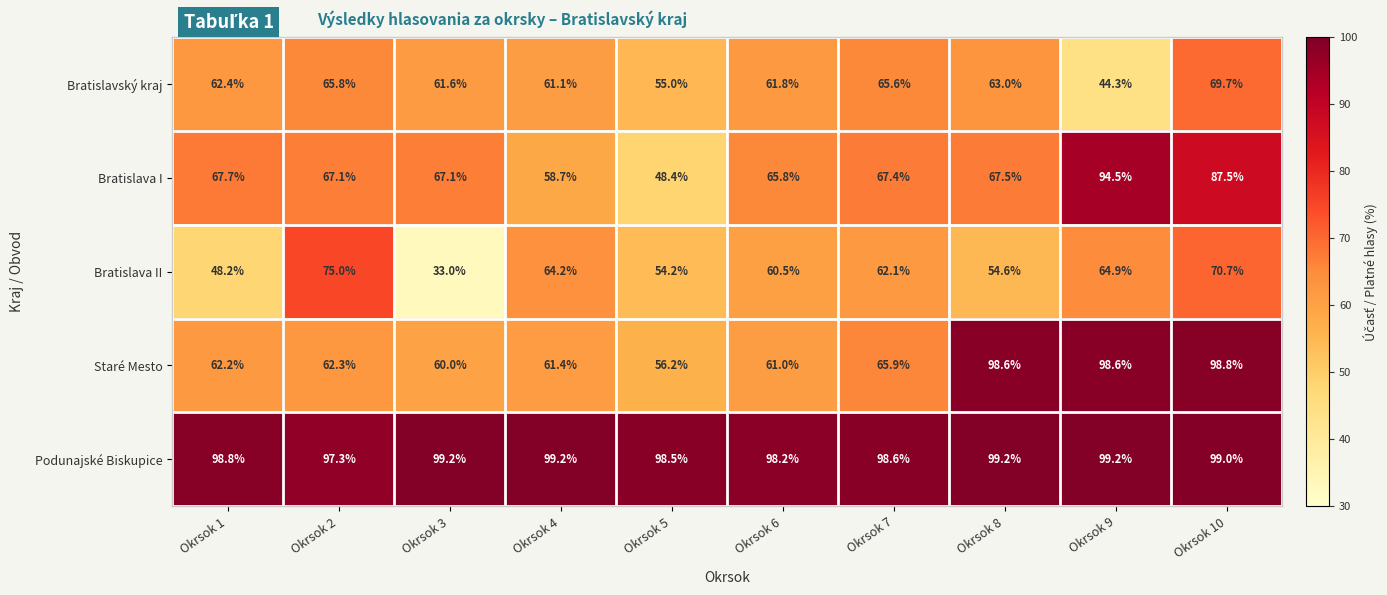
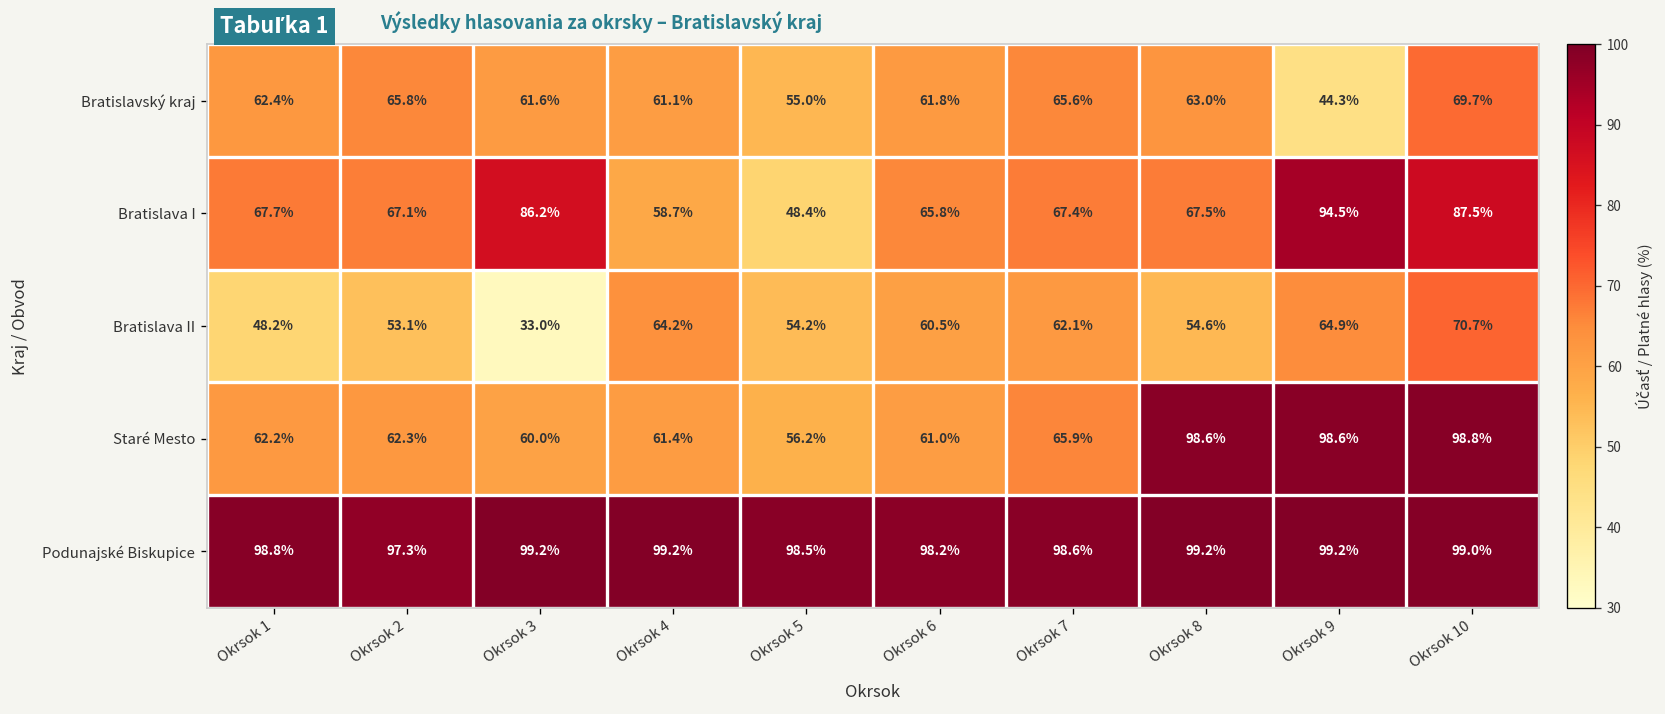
  {
    "Bratislavský kraj": {
      "Okrsok 1": "62.4%",
      "Okrsok 2": "65.8%",
      "Okrsok 3": "61.6%",
      "Okrsok 4": "61.1%",
      "Okrsok 5": "55.0%",
      "Okrsok 6": "61.8%",
      "Okrsok 7": "65.6%",
      "Okrsok 8": "63.0%",
      "Okrsok 9": "44.3%",
      "Okrsok 10": "69.7%"
    },
    "Bratislava I": {
      "Okrsok 1": "67.7%",
      "Okrsok 2": "67.1%",
-     "Okrsok 3": "67.1%",
+     "Okrsok 3": "86.2%",
      "Okrsok 4": "58.7%",
      "Okrsok 5": "48.4%",
      "Okrsok 6": "65.8%",
      "Okrsok 7": "67.4%",
      "Okrsok 8": "67.5%",
      "Okrsok 9": "94.5%",
      "Okrsok 10": "87.5%"
    },
    "Bratislava II": {
      "Okrsok 1": "48.2%",
-     "Okrsok 2": "75.0%",
+     "Okrsok 2": "53.1%",
      "Okrsok 3": "33.0%",
      "Okrsok 4": "64.2%",
      "Okrsok 5": "54.2%",
      "Okrsok 6": "60.5%",
      "Okrsok 7": "62.1%",
      "Okrsok 8": "54.6%",
      "Okrsok 9": "64.9%",
      "Okrsok 10": "70.7%"
    },
    "Staré Mesto": {
      "Okrsok 1": "62.2%",
      "Okrsok 2": "62.3%",
      "Okrsok 3": "60.0%",
      "Okrsok 4": "61.4%",
      "Okrsok 5": "56.2%",
      "Okrsok 6": "61.0%",
      "Okrsok 7": "65.9%",
      "Okrsok 8": "98.6%",
      "Okrsok 9": "98.6%",
      "Okrsok 10": "98.8%"
    },
    "Podunajské Biskupice": {
      "Okrsok 1": "98.8%",
      "Okrsok 2": "97.3%",
      "Okrsok 3": "99.2%",
      "Okrsok 4": "99.2%",
      "Okrsok 5": "98.5%",
      "Okrsok 6": "98.2%",
      "Okrsok 7": "98.6%",
      "Okrsok 8": "99.2%",
      "Okrsok 9": "99.2%",
      "Okrsok 10": "99.0%"
    }
  }
